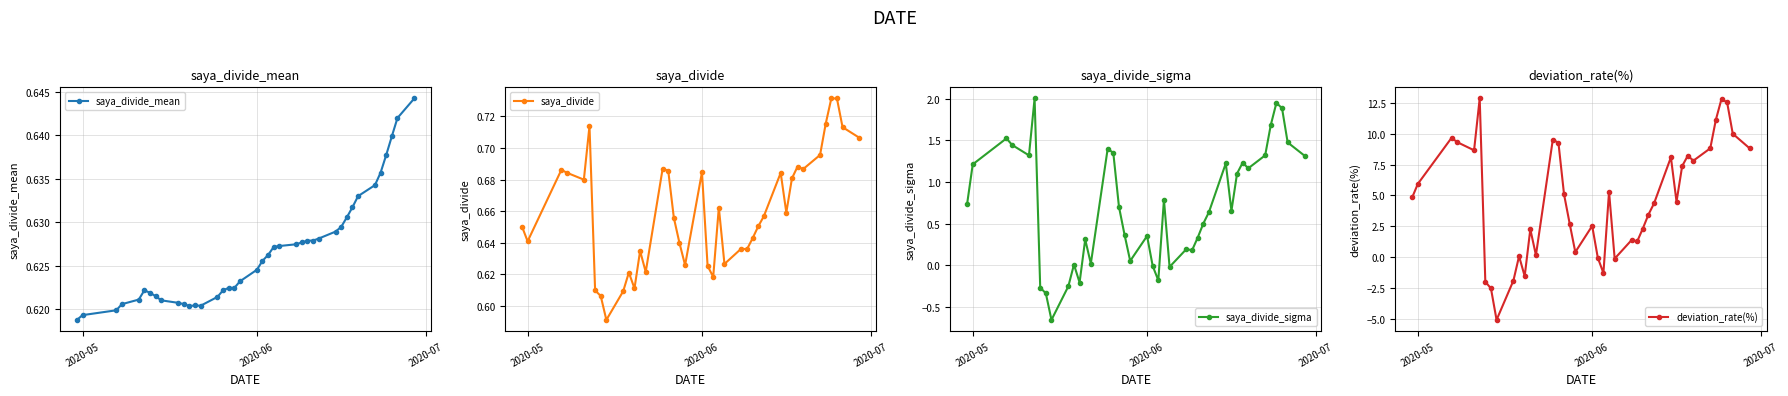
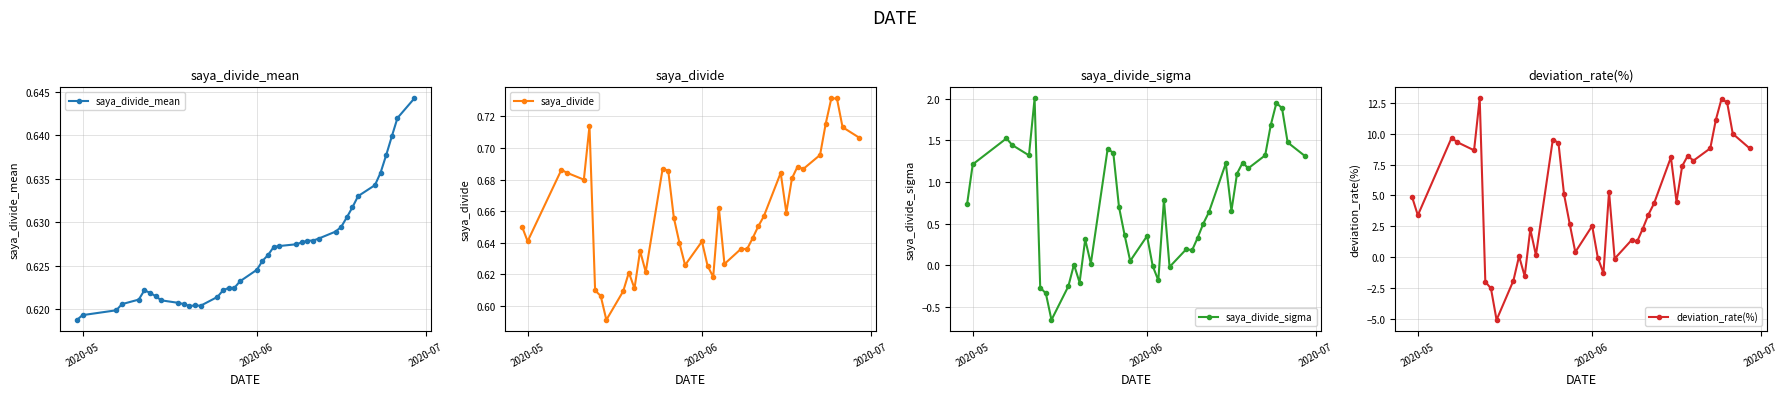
  {
    "saya_divide_mean": {
      "2020-05": 0.619,
      "2020-06": 0.625
    },
    "saya_divide": {
      "2020-05": 0.641,
-     "2020-06": 0.685
+     "2020-06": 0.641
    },
    "saya_divide_sigma": {
      "2020-05": 1.2,
      "2020-06": 0.4
    },
    "deviation_rate(%)": {
-     "2020-05": 5.9,
+     "2020-05": 3.4,
      "2020-06": 2.5
    }
  }
